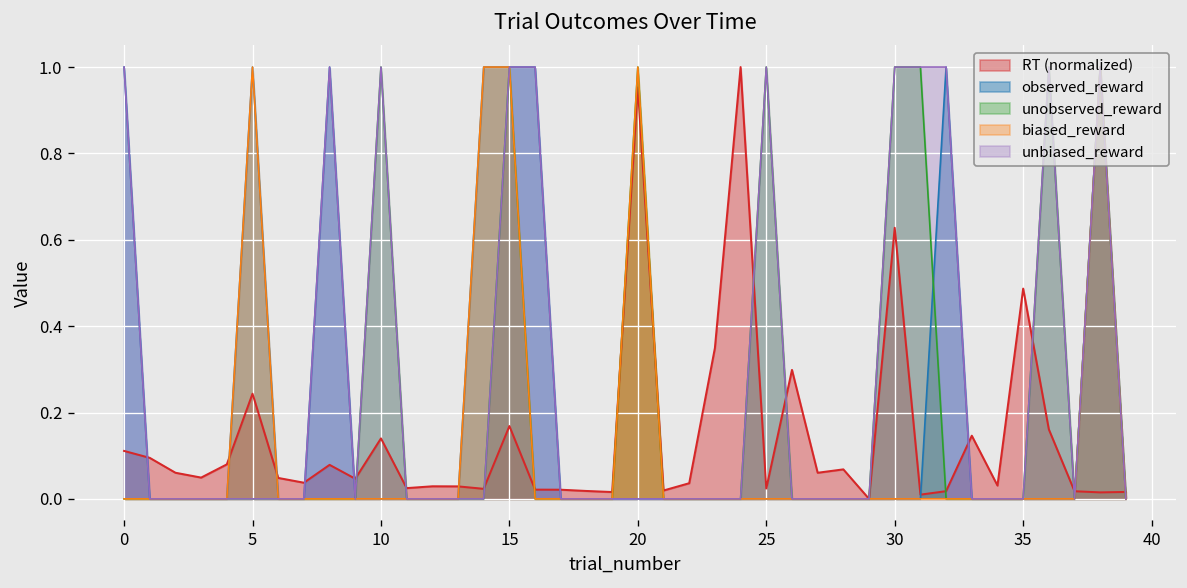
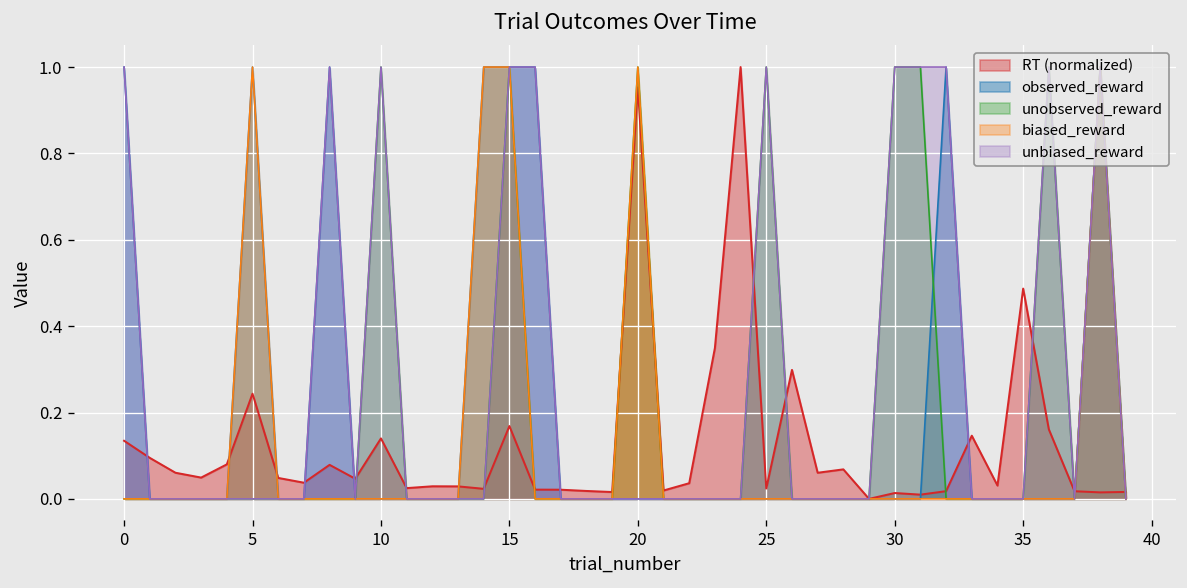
  {
    "RT (normalized)": {
-     "0": 0.11,
+     "0": 0.13,
      "5": 0.24,
      "10": 0.14,
      "15": 0.17,
      "20": 0.95,
      "25": 0.02,
-     "30": 0.63,
+     "30": 0.01,
      "35": 0.49
    }
  }
